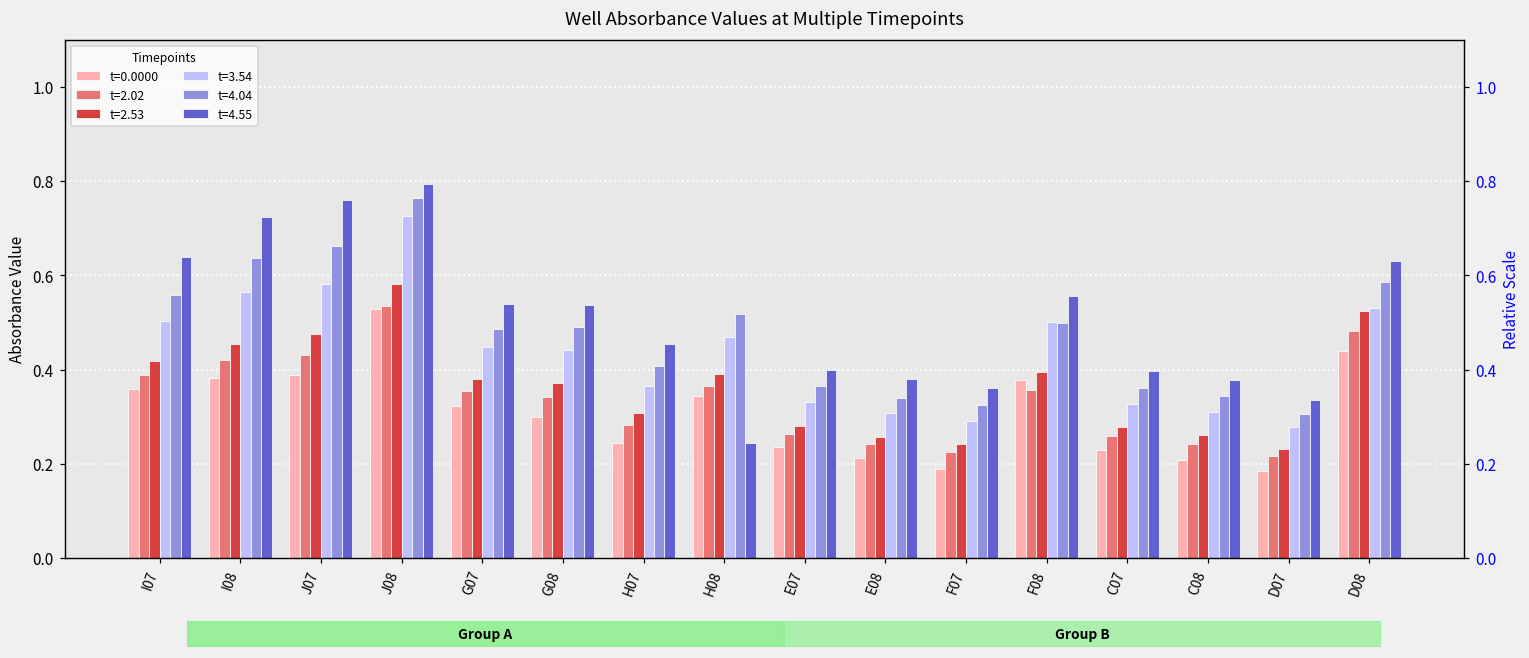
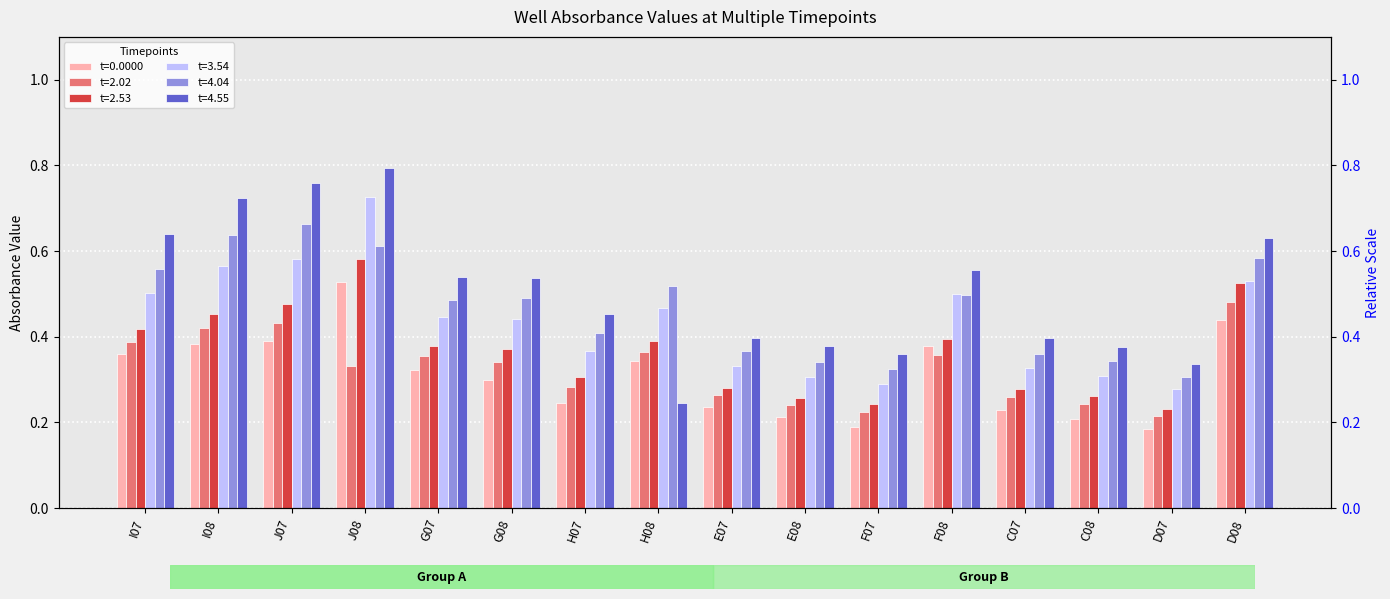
  {
    "t=0.0000": {
      "I07": 0.36,
      "I08": 0.38,
      "J07": 0.39,
      "J08": 0.53,
      "G07": 0.32,
      "G08": 0.30,
      "H07": 0.25,
      "H08": 0.34,
      "E07": 0.24,
      "E08": 0.21,
      "F07": 0.19,
      "F08": 0.38,
      "C07": 0.23,
      "C08": 0.21,
      "D07": 0.18,
      "D08": 0.44
    },
    "t=2.02": {
      "I07": 0.39,
      "I08": 0.42,
      "J07": 0.43,
-     "J08": 0.53,
+     "J08": 0.33,
      "G07": 0.35,
      "G08": 0.34,
      "H07": 0.28,
      "H08": 0.36,
      "E07": 0.26,
      "E08": 0.24,
      "F07": 0.23,
      "F08": 0.36,
      "C07": 0.26,
      "C08": 0.24,
      "D07": 0.22,
      "D08": 0.48
    },
    "t=2.53": {
      "I07": 0.42,
      "I08": 0.45,
      "J07": 0.48,
      "J08": 0.58,
      "G07": 0.38,
      "G08": 0.37,
      "H07": 0.31,
      "H08": 0.39,
      "E07": 0.28,
      "E08": 0.26,
      "F07": 0.24,
      "F08": 0.40,
      "C07": 0.28,
      "C08": 0.26,
      "D07": 0.23,
      "D08": 0.53
    },
    "t=3.54": {
      "I07": 0.50,
      "I08": 0.57,
      "J07": 0.58,
      "J08": 0.73,
      "G07": 0.45,
      "G08": 0.44,
      "H07": 0.37,
      "H08": 0.47,
      "E07": 0.33,
      "E08": 0.31,
      "F07": 0.29,
      "F08": 0.50,
      "C07": 0.33,
      "C08": 0.31,
      "D07": 0.28,
      "D08": 0.53
    },
    "t=4.04": {
      "I07": 0.56,
      "I08": 0.64,
      "J07": 0.66,
-     "J08": 0.76,
+     "J08": 0.61,
      "G07": 0.49,
      "G08": 0.49,
      "H07": 0.41,
      "H08": 0.52,
      "E07": 0.37,
      "E08": 0.34,
      "F07": 0.32,
      "F08": 0.50,
      "C07": 0.36,
      "C08": 0.34,
      "D07": 0.31,
      "D08": 0.59
    },
    "t=4.55": {
      "I07": 0.64,
      "I08": 0.72,
      "J07": 0.76,
      "J08": 0.79,
      "G07": 0.54,
      "G08": 0.54,
      "H07": 0.45,
      "H08": 0.25,
      "E07": 0.40,
      "E08": 0.38,
      "F07": 0.36,
      "F08": 0.56,
      "C07": 0.40,
      "C08": 0.38,
      "D07": 0.34,
      "D08": 0.63
    }
  }
